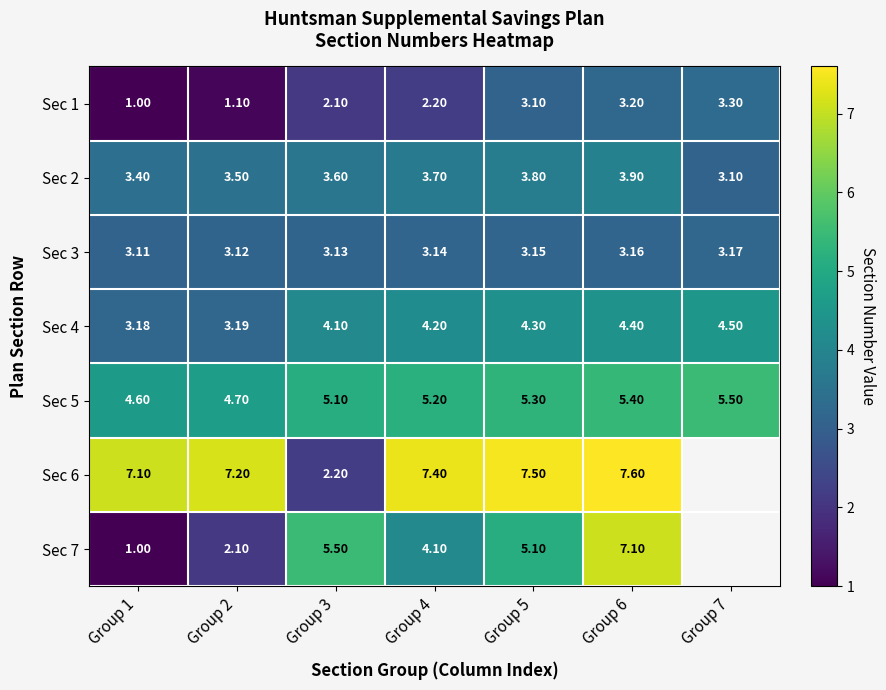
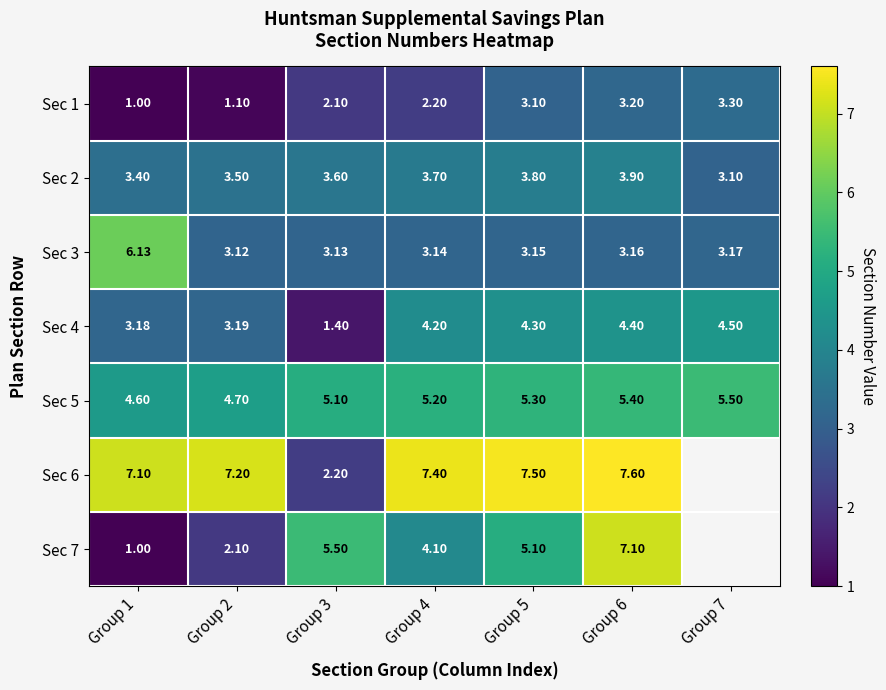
  {
    "Sec 1": {
      "Group 1": 1.00,
      "Group 2": 1.10,
      "Group 3": 2.10,
      "Group 4": 2.20,
      "Group 5": 3.10,
      "Group 6": 3.20,
      "Group 7": 3.30
    },
    "Sec 2": {
      "Group 1": 3.40,
      "Group 2": 3.50,
      "Group 3": 3.60,
      "Group 4": 3.70,
      "Group 5": 3.80,
      "Group 6": 3.90,
      "Group 7": 3.10
    },
    "Sec 3": {
-     "Group 1": 3.11,
+     "Group 1": 6.13,
      "Group 2": 3.12,
      "Group 3": 3.13,
      "Group 4": 3.14,
      "Group 5": 3.15,
      "Group 6": 3.16,
      "Group 7": 3.17
    },
    "Sec 4": {
      "Group 1": 3.18,
      "Group 2": 3.19,
-     "Group 3": 4.10,
+     "Group 3": 1.40,
      "Group 4": 4.20,
      "Group 5": 4.30,
      "Group 6": 4.40,
      "Group 7": 4.50
    },
    "Sec 5": {
      "Group 1": 4.60,
      "Group 2": 4.70,
      "Group 3": 5.10,
      "Group 4": 5.20,
      "Group 5": 5.30,
      "Group 6": 5.40,
      "Group 7": 5.50
    },
    "Sec 6": {
      "Group 1": 7.10,
      "Group 2": 7.20,
      "Group 3": 2.20,
      "Group 4": 7.40,
      "Group 5": 7.50,
      "Group 6": 7.60
    },
    "Sec 7": {
      "Group 1": 1.00,
      "Group 2": 2.10,
      "Group 3": 5.50,
      "Group 4": 4.10,
      "Group 5": 5.10,
      "Group 6": 7.10
    }
  }
